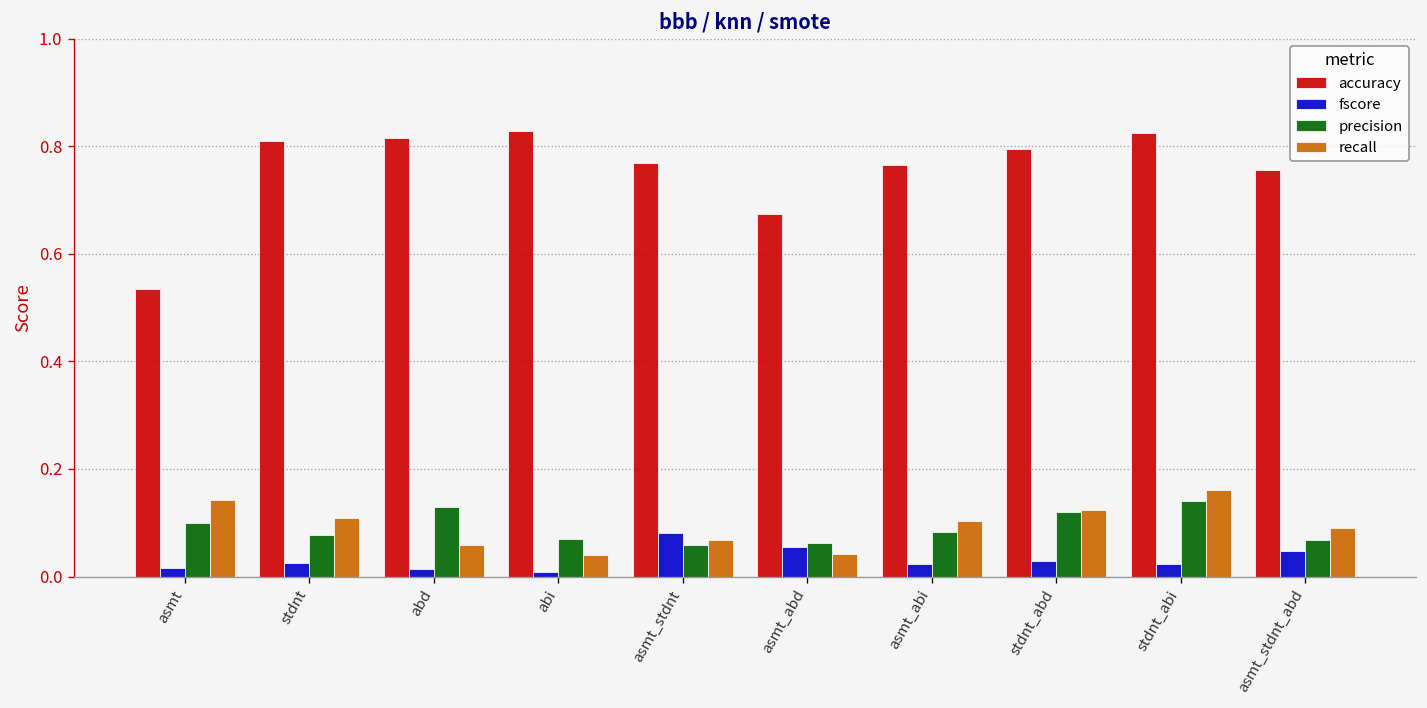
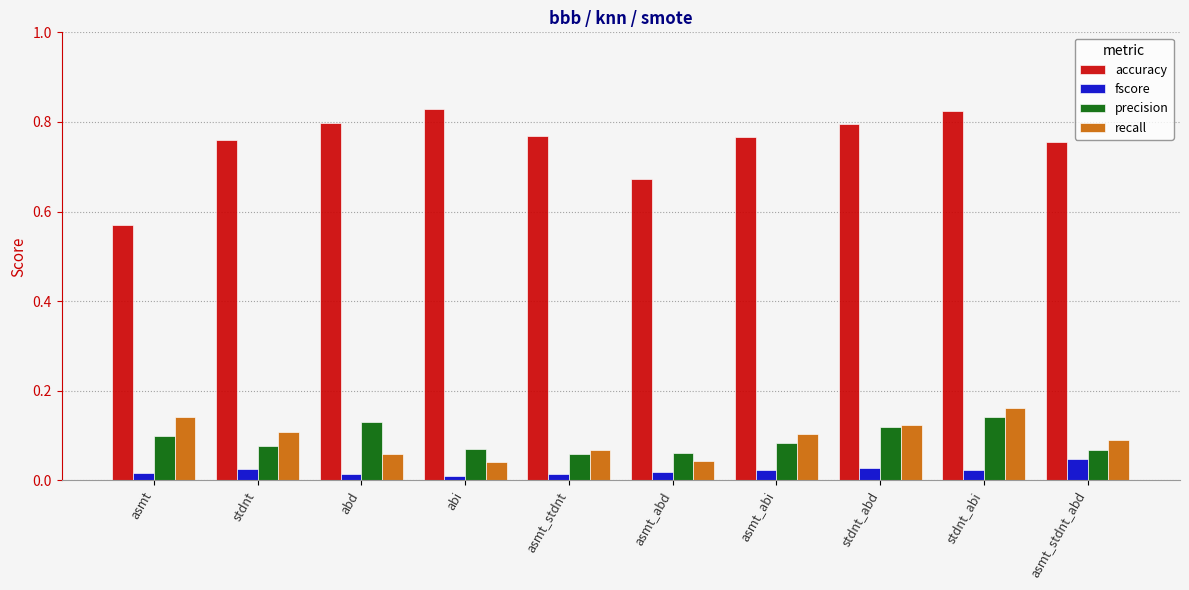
  {
    "accuracy": {
-     "asmt": 0.53,
-     "stdnt": 0.81,
-     "abd": 0.82,
+     "asmt": 0.57,
+     "stdnt": 0.76,
+     "abd": 0.80,
      "abi": 0.83,
      "asmt_stdnt": 0.77,
      "asmt_abd": 0.67,
      "asmt_abi": 0.77,
      "stdnt_abd": 0.80,
      "stdnt_abi": 0.82,
      "asmt_stdnt_abd": 0.76
    },
    "fscore": {
      "asmt": 0.02,
      "stdnt": 0.02,
      "abd": 0.01,
      "abi": 0.01,
-     "asmt_stdnt": 0.08,
-     "asmt_abd": 0.05,
+     "asmt_stdnt": 0.02,
+     "asmt_abd": 0.02,
      "asmt_abi": 0.02,
      "stdnt_abd": 0.03,
      "stdnt_abi": 0.02,
      "asmt_stdnt_abd": 0.05
    },
    "precision": {
      "asmt": 0.10,
      "stdnt": 0.08,
      "abd": 0.13,
      "abi": 0.07,
      "asmt_stdnt": 0.06,
      "asmt_abd": 0.06,
      "asmt_abi": 0.08,
      "stdnt_abd": 0.12,
      "stdnt_abi": 0.14,
      "asmt_stdnt_abd": 0.07
    },
    "recall": {
      "asmt": 0.14,
      "stdnt": 0.11,
      "abd": 0.06,
      "abi": 0.04,
      "asmt_stdnt": 0.07,
      "asmt_abd": 0.04,
      "asmt_abi": 0.10,
      "stdnt_abd": 0.12,
      "stdnt_abi": 0.16,
      "asmt_stdnt_abd": 0.09
    }
  }
